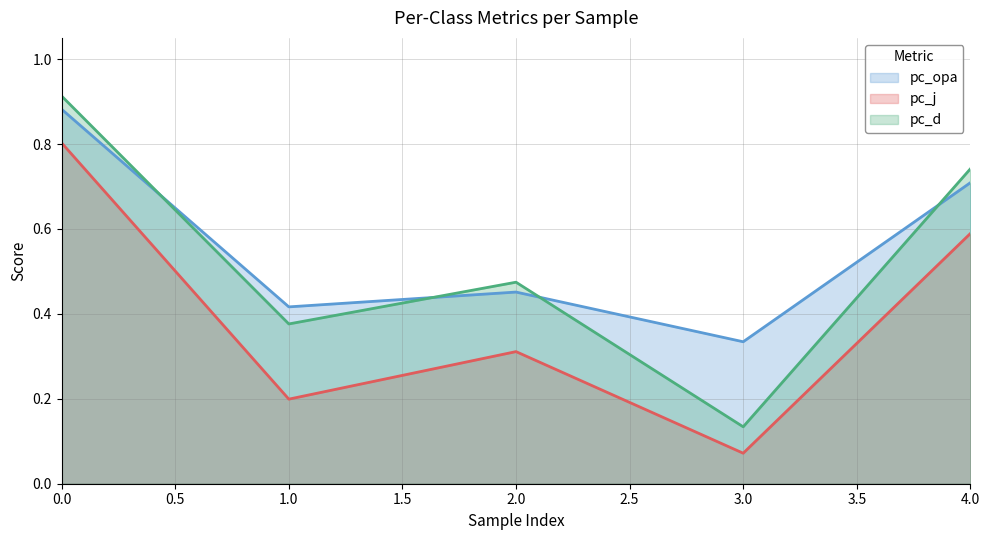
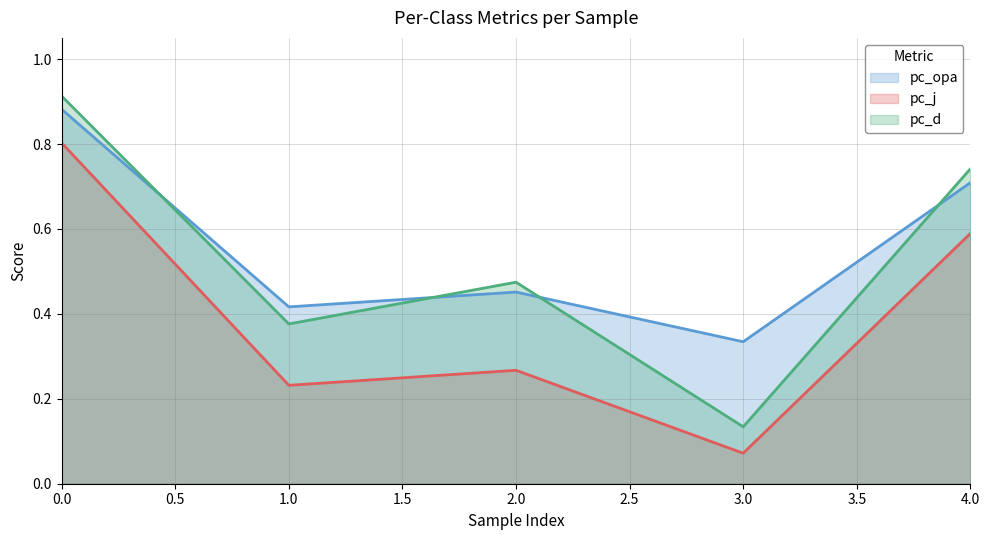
  {
    "pc_j": {
      "0.0": 0.80,
-     "1.0": 0.20,
-     "2.0": 0.31,
+     "1.0": 0.23,
+     "2.0": 0.27,
      "3.0": 0.07,
      "4.0": 0.59
    }
  }
